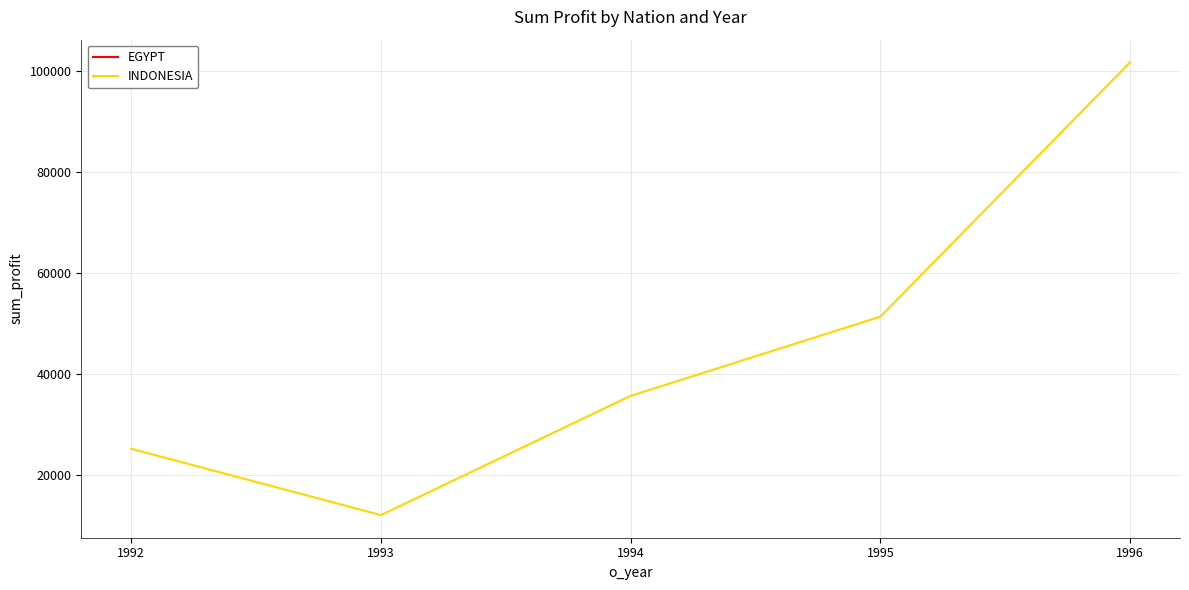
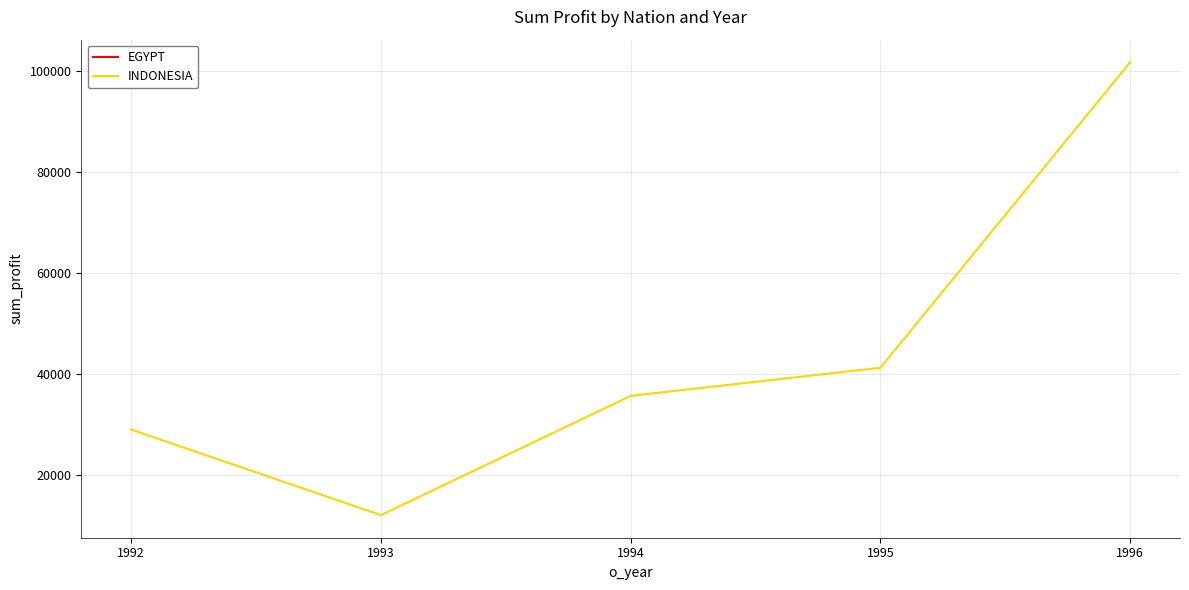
  {
    "EGYPT": {
      "1993": 65000
    },
    "INDONESIA": {
-     "1992": 25000,
+     "1992": 29000,
      "1993": 12000,
      "1994": 36000,
-     "1995": 51000,
+     "1995": 41000,
      "1996": 102000
    }
  }
